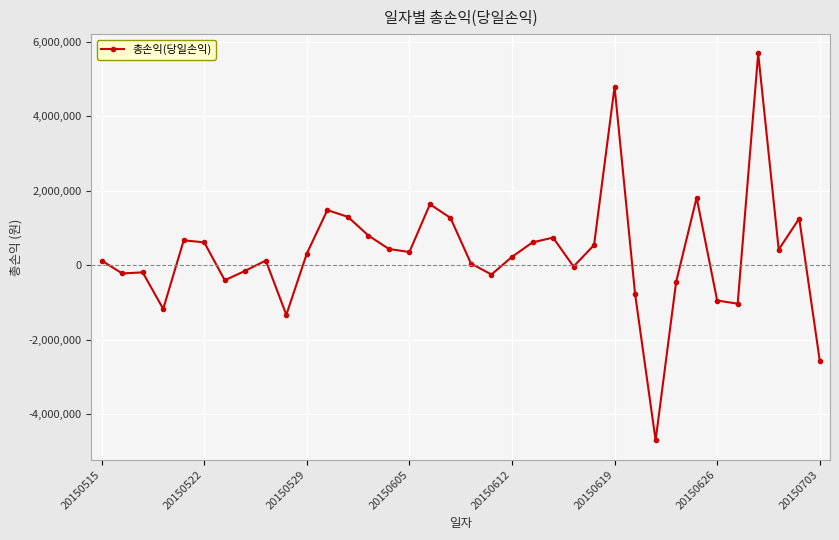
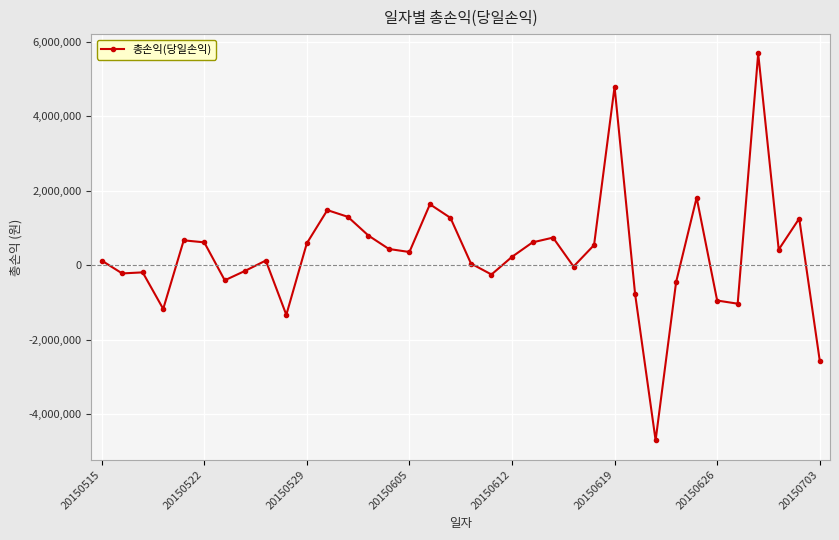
  {
    "20150515": "100,000",
    "20150522": "600,000",
-   "20150529": "300,000",
+   "20150529": "600,000",
    "20150605": "400,000",
    "20150612": "200,000",
    "20150619": "4,800,000",
    "20150626": "-900,000",
    "20150703": "-2,600,000"
  }
